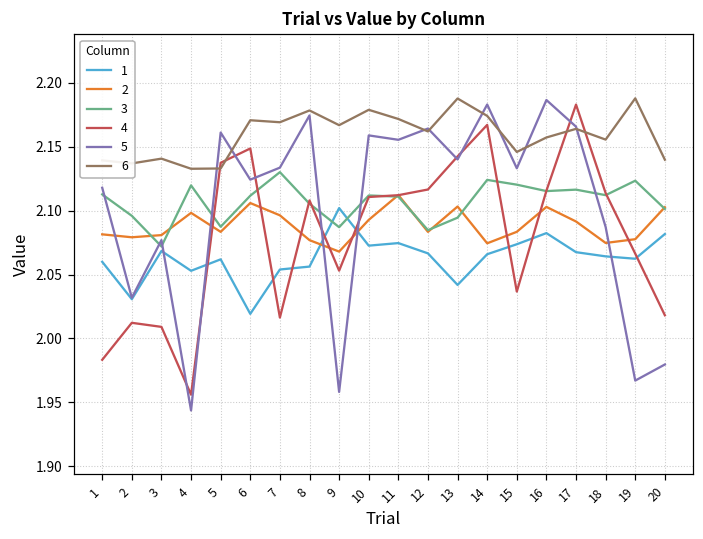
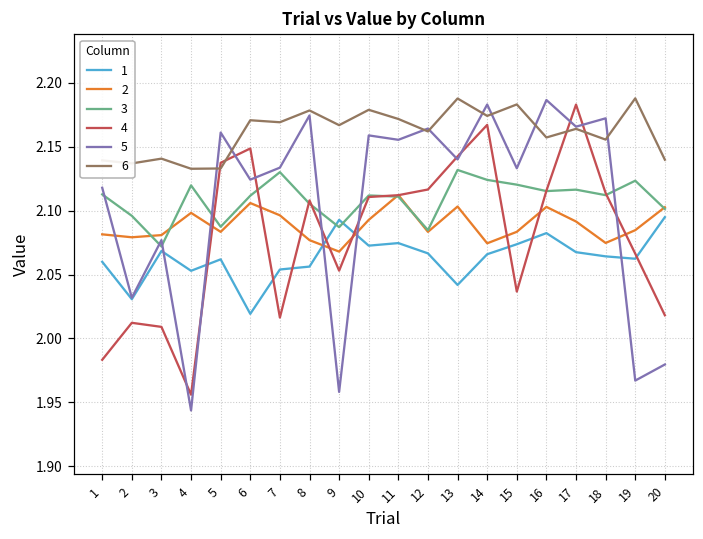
  {
    "1": {
      "1": 2.060,
      "3": 2.068,
      "4": 2.053,
      "5": 2.062,
      "6": 2.019,
      "7": 2.054,
      "8": 2.056,
-     "9": 2.102,
+     "9": 2.093,
      "10": 2.073,
      "11": 2.075,
      "12": 2.067,
      "13": 2.042,
      "14": 2.066,
      "15": 2.074,
      "16": 2.082,
      "17": 2.068,
      "18": 2.064,
      "19": 2.062,
-     "20": 2.082
+     "20": 2.095
    },
    "2": {
      "1": 2.081,
      "2": 2.079,
      "3": 2.081,
      "4": 2.098,
      "5": 2.083,
      "6": 2.106,
      "7": 2.096,
      "8": 2.077,
      "9": 2.068,
      "10": 2.093,
      "13": 2.103,
      "14": 2.074,
      "15": 2.083,
      "16": 2.103,
      "17": 2.092,
      "18": 2.075,
-     "19": 2.078
+     "19": 2.085
    },
    "3": {
      "1": 2.113,
      "2": 2.096,
      "3": 2.072,
      "4": 2.120,
      "5": 2.087,
      "6": 2.112,
      "7": 2.130,
      "8": 2.105,
      "9": 2.087,
-     "13": 2.095,
+     "13": 2.132,
      "14": 2.124,
      "15": 2.120,
      "17": 2.116,
      "19": 2.123
    },
    "4": {
      "1": 1.983,
      "2": 2.012,
      "3": 2.009,
      "4": 1.956,
      "5": 2.137,
      "6": 2.149,
      "7": 2.016,
      "8": 2.108,
      "9": 2.053,
      "12": 2.117,
      "13": 2.142,
      "14": 2.167,
      "15": 2.037,
      "17": 2.183,
      "19": 2.066,
      "20": 2.018
    },
    "5": {
      "1": 2.118,
      "3": 2.077,
      "4": 1.944,
      "5": 2.161,
      "6": 2.124,
      "7": 2.134,
      "8": 2.175,
      "9": 1.958,
      "10": 2.159,
      "11": 2.155,
      "12": 2.164,
      "13": 2.140,
      "14": 2.183,
      "15": 2.133,
      "16": 2.187,
-     "18": 2.087,
+     "18": 2.172,
      "19": 1.967,
      "20": 1.980
    },
    "6": {
      "3": 2.141,
      "4": 2.133,
      "5": 2.133,
      "6": 2.171,
      "7": 2.169,
      "8": 2.178,
      "9": 2.167,
      "10": 2.179,
      "11": 2.172,
      "12": 2.162,
      "13": 2.188,
      "14": 2.174,
-     "15": 2.146,
+     "15": 2.183,
      "16": 2.157,
      "18": 2.156,
      "19": 2.188,
      "20": 2.140
    }
  }
